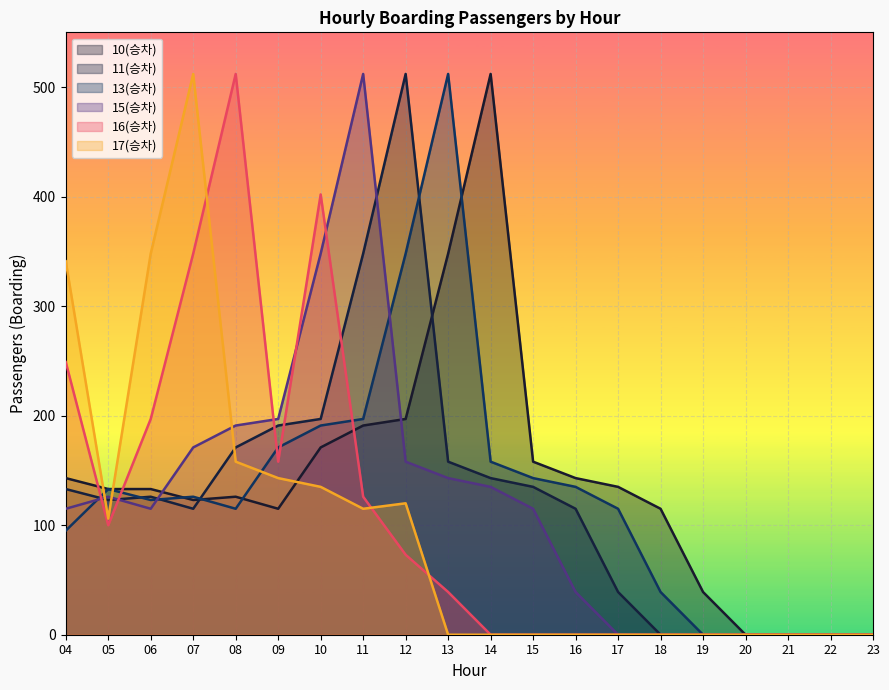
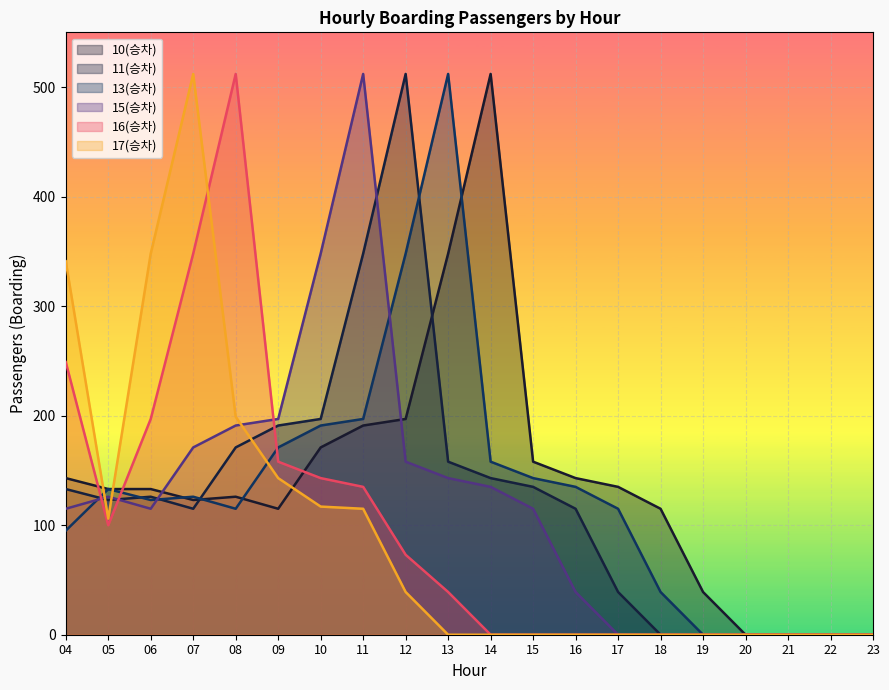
  {
    "16(승차)": {
      "04": 249,
      "05": 100,
      "06": 197,
      "07": 348,
      "08": 512,
      "09": 158,
-     "10": 402,
-     "11": 126,
+     "10": 143,
+     "11": 135,
      "12": 73,
      "13": 39
    },
    "17(승차)": {
      "04": 341,
      "05": 106,
      "06": 348,
      "07": 512,
-     "08": 158,
+     "08": 199,
      "09": 143,
-     "10": 135,
+     "10": 117,
      "11": 115,
-     "12": 120,
+     "12": 39,
      "13": 0
    }
  }
